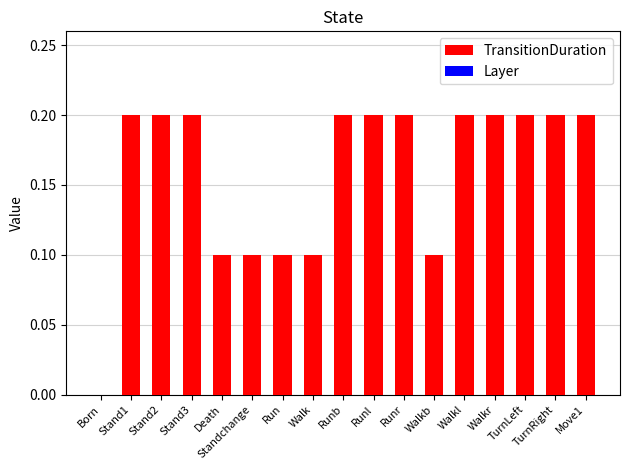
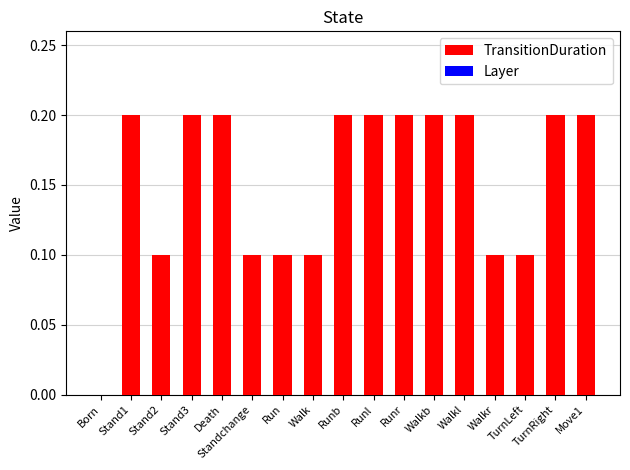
  {
    "TransitionDuration": {
      "Born": 0.0,
      "Stand1": 0.2,
-     "Stand2": 0.2,
+     "Stand2": 0.1,
      "Stand3": 0.2,
-     "Death": 0.1,
+     "Death": 0.2,
      "Standchange": 0.1,
      "Run": 0.1,
      "Walk": 0.1,
      "Runb": 0.2,
      "Runl": 0.2,
      "Runr": 0.2,
-     "Walkb": 0.1,
+     "Walkb": 0.2,
      "Walkl": 0.2,
-     "Walkr": 0.2,
-     "TurnLeft": 0.2,
+     "Walkr": 0.1,
+     "TurnLeft": 0.1,
      "TurnRight": 0.2,
      "Move1": 0.2
    },
    "Layer": {
      "Born": 0.0,
      "Stand1": 0.0,
      "Stand2": 0.0,
      "Stand3": 0.0,
      "Death": 0.0,
      "Standchange": 0.0,
      "Run": 0.0,
      "Walk": 0.0,
      "Runb": 0.0,
      "Runl": 0.0,
      "Runr": 0.0,
      "Walkb": 0.0,
      "Walkl": 0.0,
      "Walkr": 0.0,
      "TurnLeft": 0.0,
      "TurnRight": 0.0,
      "Move1": 0.0
    }
  }
